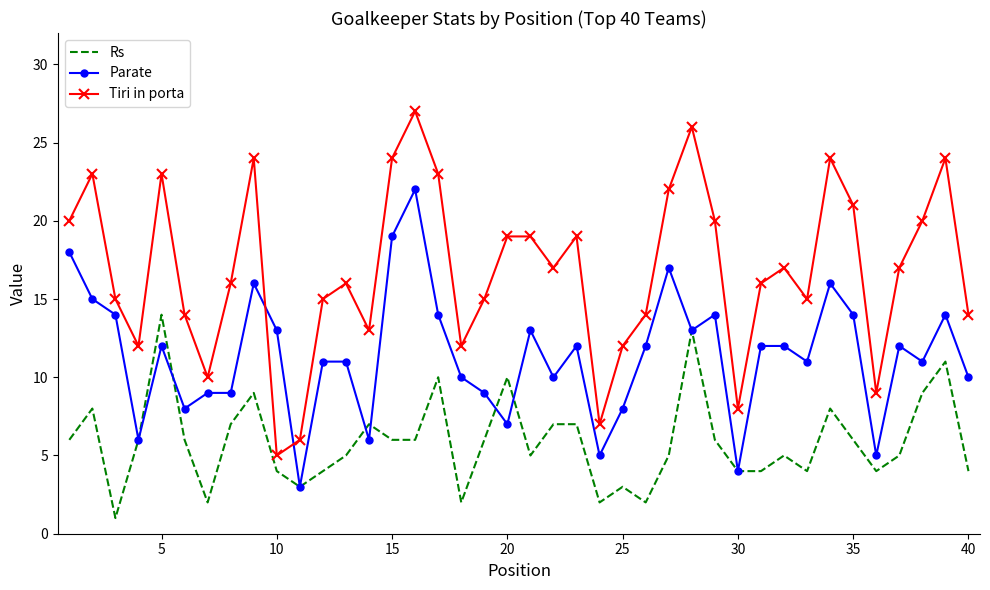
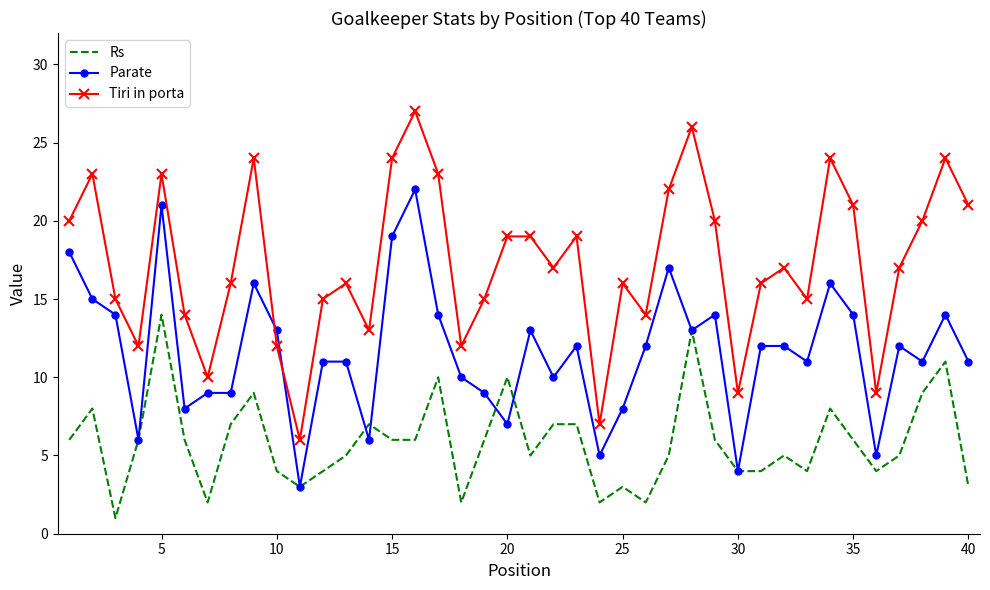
  {
    "Rs": {
      "5": 14,
      "10": 4,
      "15": 6,
      "20": 10,
      "25": 3,
      "35": 6,
-     "40": 4
+     "40": 3
    },
    "Parate": {
-     "5": 12,
+     "5": 21,
      "10": 13,
      "15": 19,
      "20": 7,
      "25": 8,
      "35": 14,
-     "40": 10
+     "40": 11
    },
    "Tiri in porta": {
      "5": 23,
-     "10": 5,
+     "10": 12,
      "15": 24,
      "20": 19,
-     "25": 12,
-     "30": 8,
+     "25": 16,
+     "30": 9,
      "35": 21,
-     "40": 14
+     "40": 21
    }
  }
